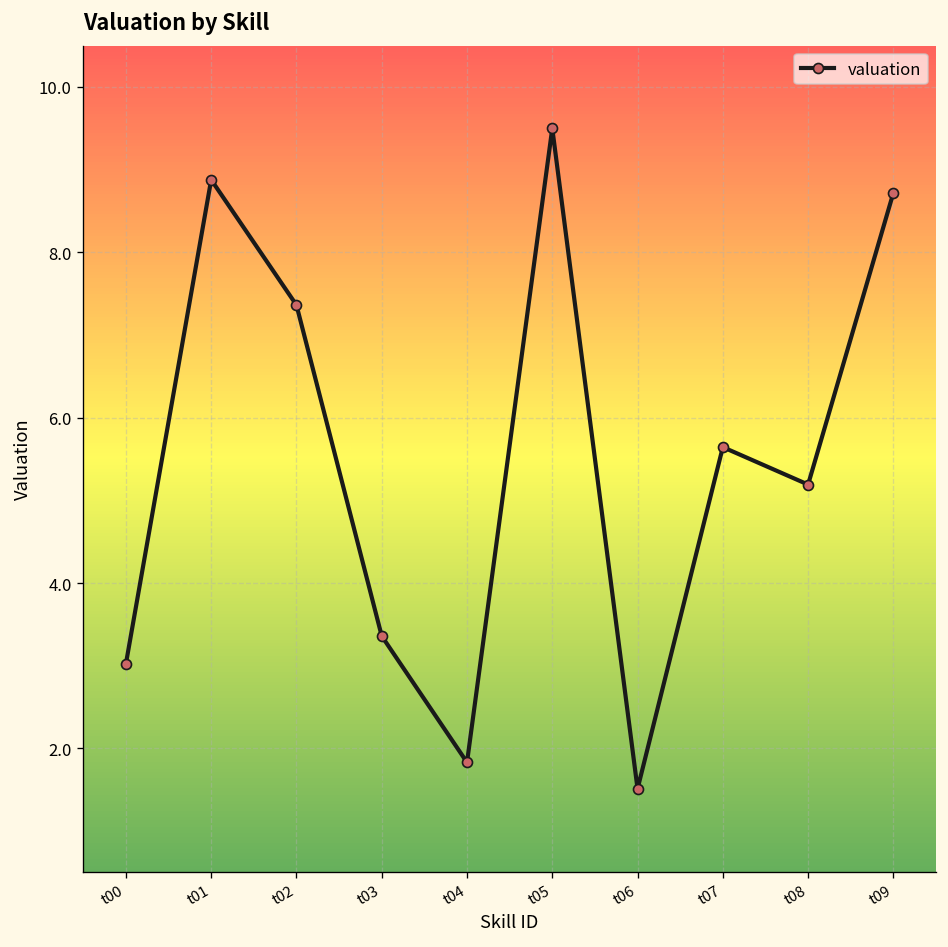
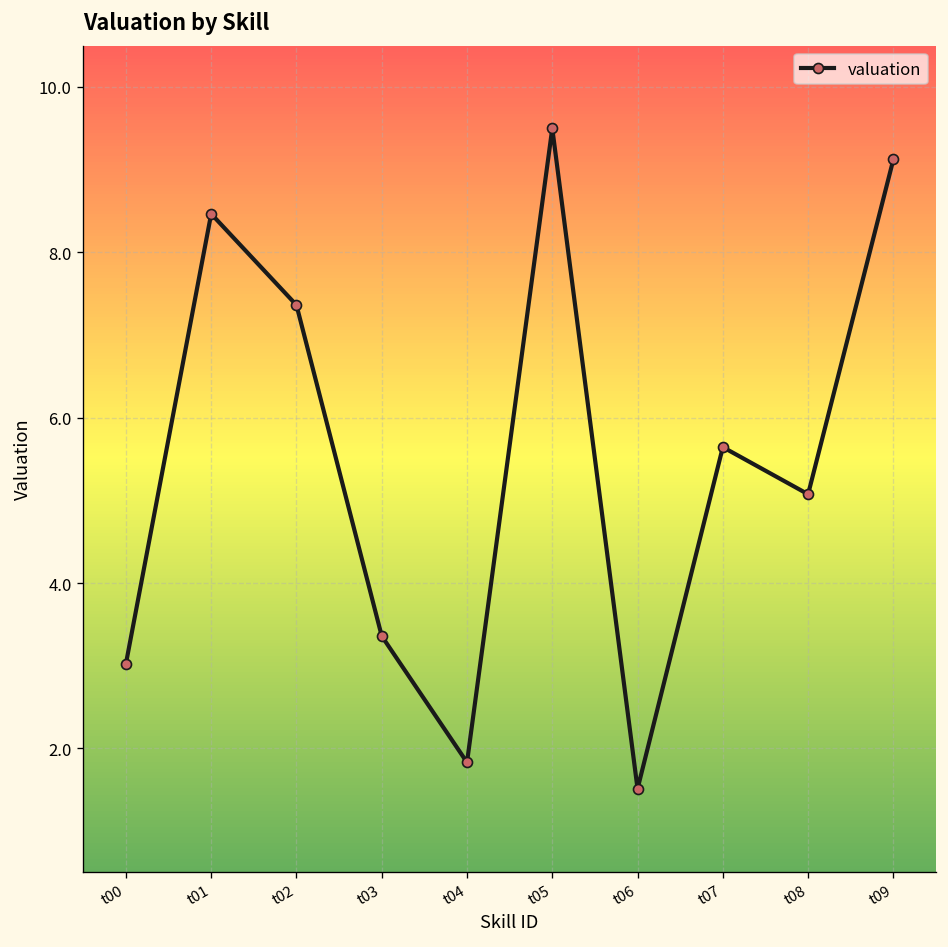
  {
    "t00": 3.0,
-   "t01": 8.9,
+   "t01": 8.5,
    "t02": 7.4,
    "t03": 3.4,
    "t04": 1.8,
    "t05": 9.5,
    "t06": 1.5,
    "t07": 5.6,
-   "t08": 5.2,
-   "t09": 8.7
+   "t08": 5.1,
+   "t09": 9.1
  }
